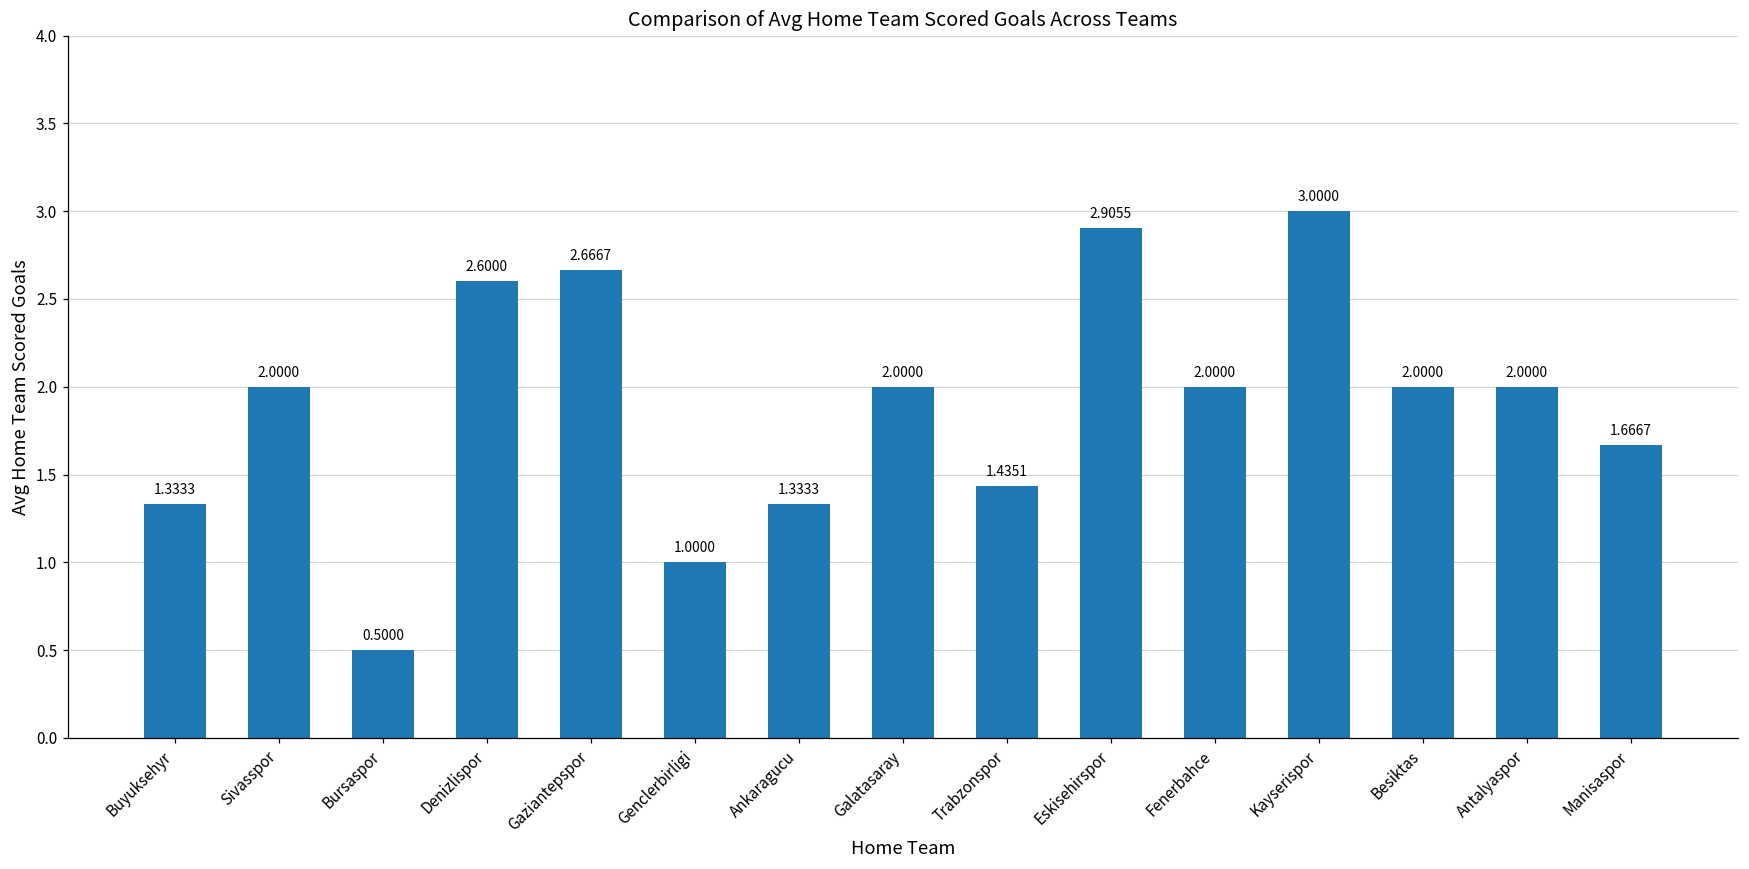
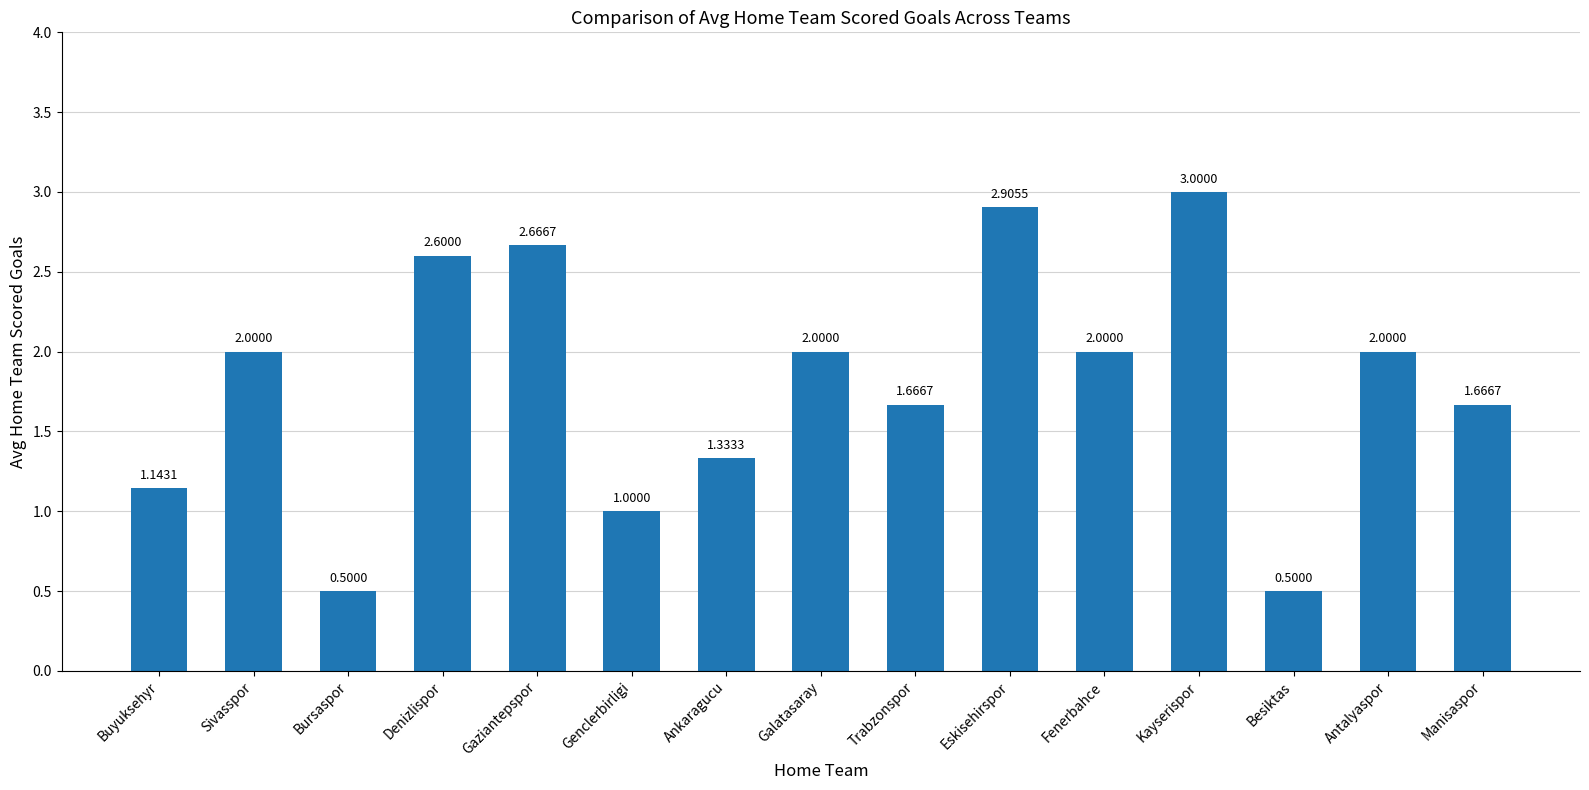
  {
-   "Buyuksehyr": 1.3333,
+   "Buyuksehyr": 1.1431,
    "Sivasspor": 2.0000,
    "Bursaspor": 0.5000,
    "Denizlispor": 2.6000,
    "Gaziantepspor": 2.6667,
    "Genclerbirligi": 1.0000,
    "Ankaragucu": 1.3333,
    "Galatasaray": 2.0000,
-   "Trabzonspor": 1.4351,
+   "Trabzonspor": 1.6667,
    "Eskisehirspor": 2.9055,
    "Fenerbahce": 2.0000,
    "Kayserispor": 3.0000,
-   "Besiktas": 2.0000,
+   "Besiktas": 0.5000,
    "Antalyaspor": 2.0000,
    "Manisaspor": 1.6667
  }
